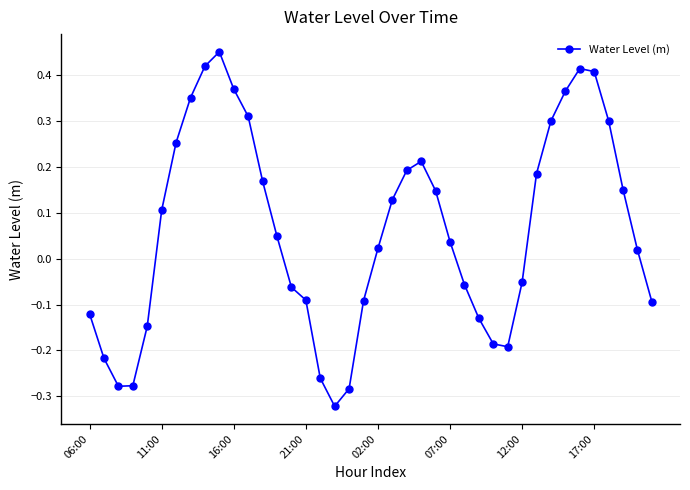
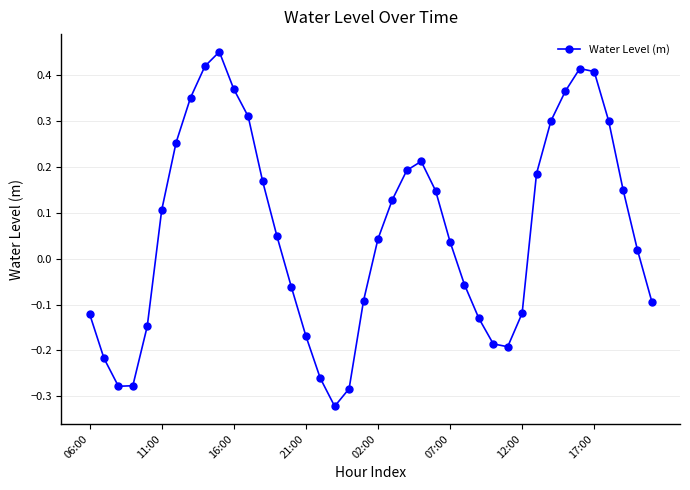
  {
    "06:00": -0.12,
    "11:00": 0.11,
    "16:00": 0.37,
-   "21:00": -0.09,
-   "02:00": 0.02,
+   "21:00": -0.17,
+   "02:00": 0.04,
    "07:00": 0.04,
-   "12:00": -0.05,
+   "12:00": -0.12,
    "17:00": 0.41
  }
